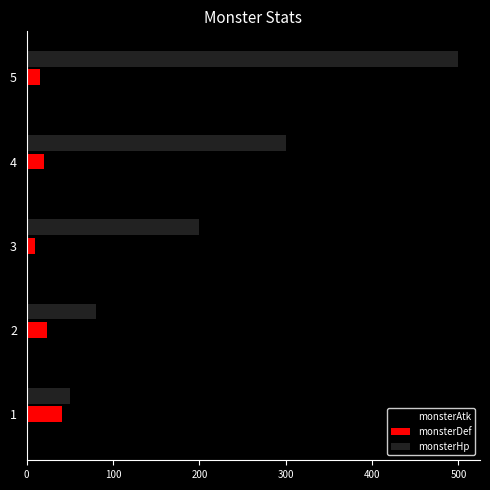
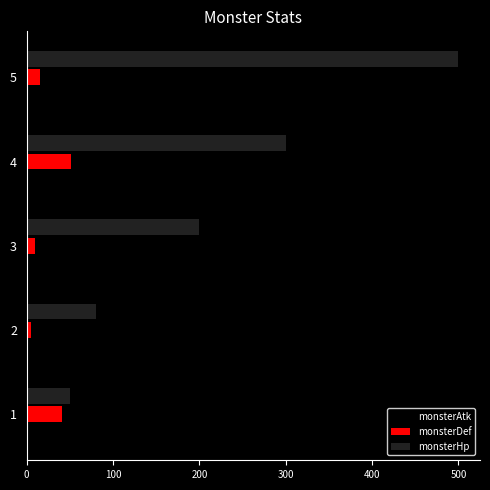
  {
    "monsterDef": {
      "5": 20,
-     "4": 20,
+     "4": 50,
      "3": 10,
-     "2": 20,
+     "2": 10,
      "1": 40
    }
  }
